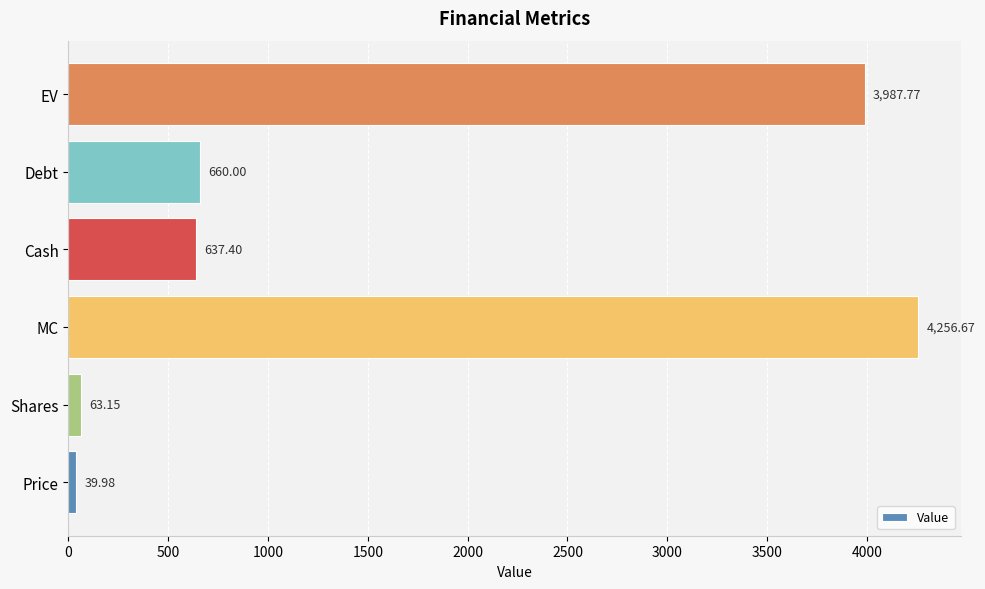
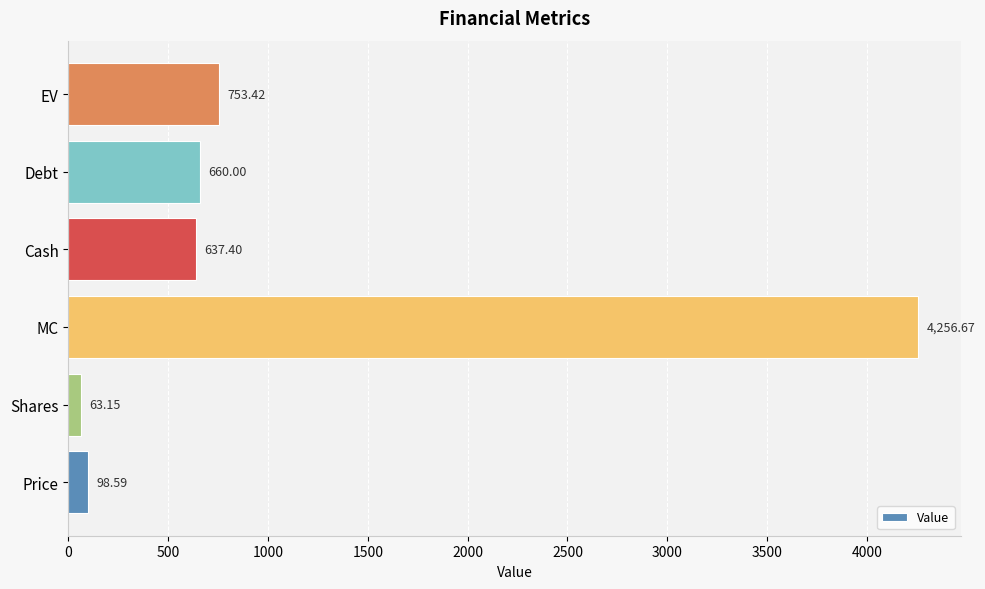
  {
-   "EV": "3,987.77",
+   "EV": "753.42",
    "Debt": "660.00",
    "Cash": "637.40",
    "MC": "4,256.67",
    "Shares": "63.15",
-   "Price": "39.98"
+   "Price": "98.59"
  }
